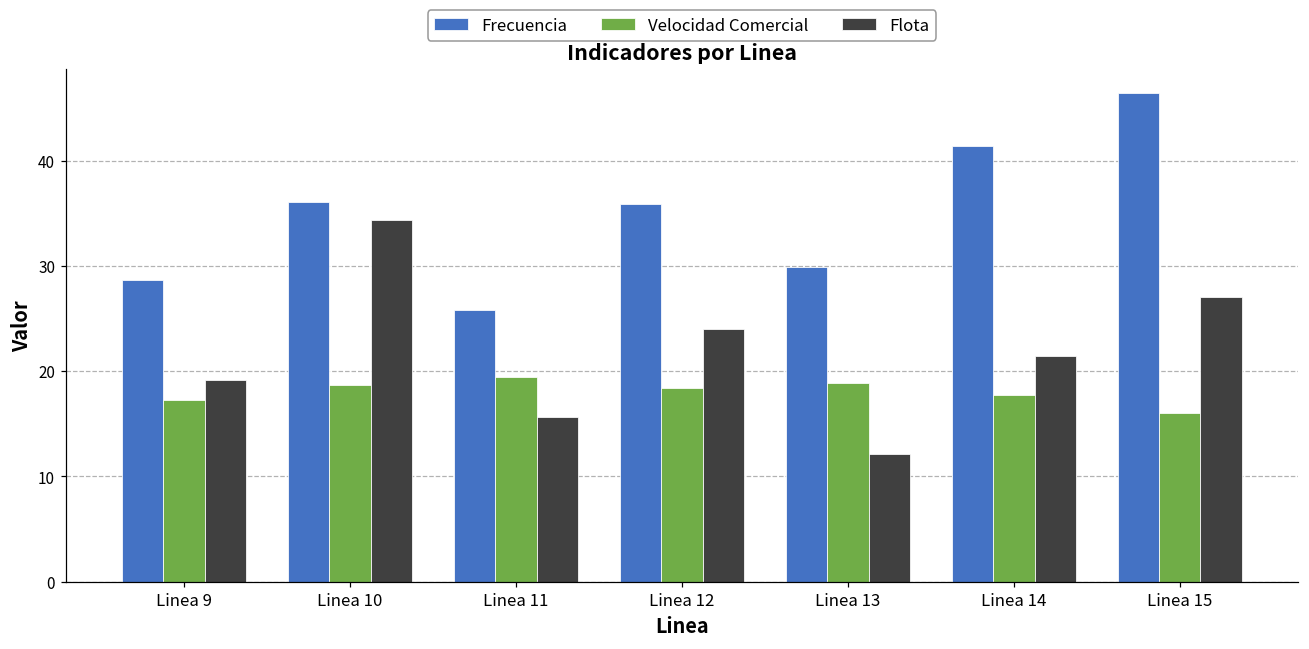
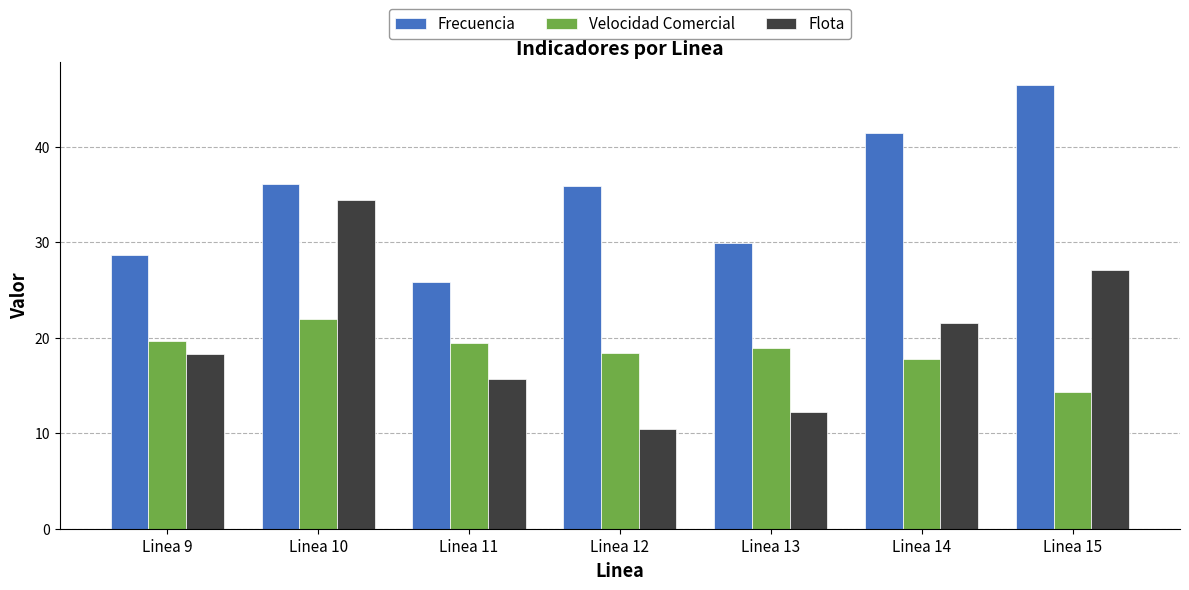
  {
    "Frecuencia": {
      "Linea 9": 29,
      "Linea 10": 36,
      "Linea 11": 26,
      "Linea 12": 36,
      "Linea 13": 30,
      "Linea 14": 41,
      "Linea 15": 46
    },
    "Velocidad Comercial": {
-     "Linea 9": 17,
-     "Linea 10": 19,
+     "Linea 9": 20,
+     "Linea 10": 22,
      "Linea 11": 19,
      "Linea 12": 18,
      "Linea 13": 19,
      "Linea 14": 18,
-     "Linea 15": 16
+     "Linea 15": 14
    },
    "Flota": {
-     "Linea 9": 19,
+     "Linea 9": 18,
      "Linea 10": 34,
      "Linea 11": 16,
-     "Linea 12": 24,
+     "Linea 12": 10,
      "Linea 13": 12,
      "Linea 14": 22,
      "Linea 15": 27
    }
  }
